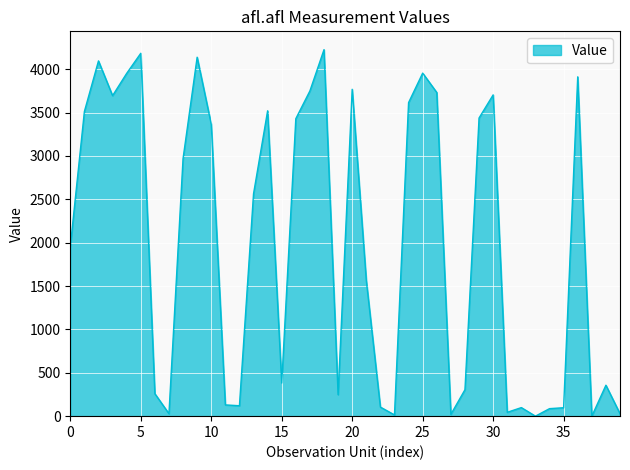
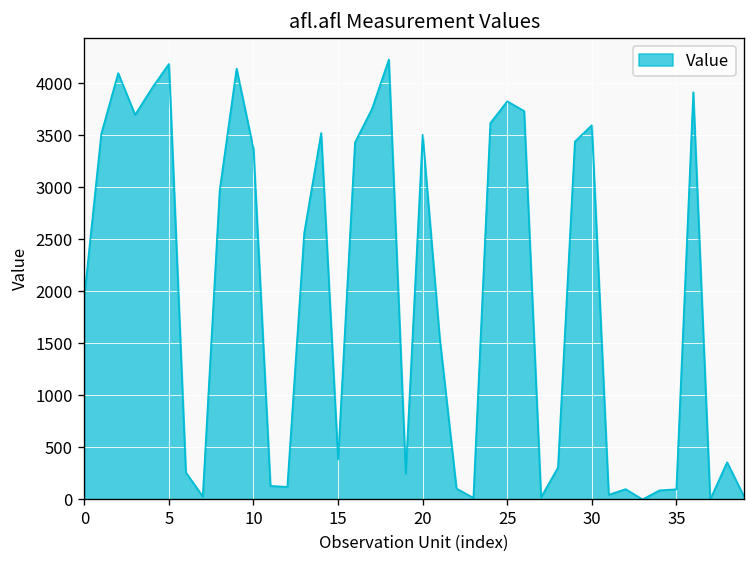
  {
    "0": 2000,
    "5": 4200,
    "10": 3400,
    "15": 400,
-   "20": 3800,
-   "25": 4000,
-   "30": 3700,
+   "20": 3500,
+   "25": 3800,
+   "30": 3600,
    "35": 100
  }
